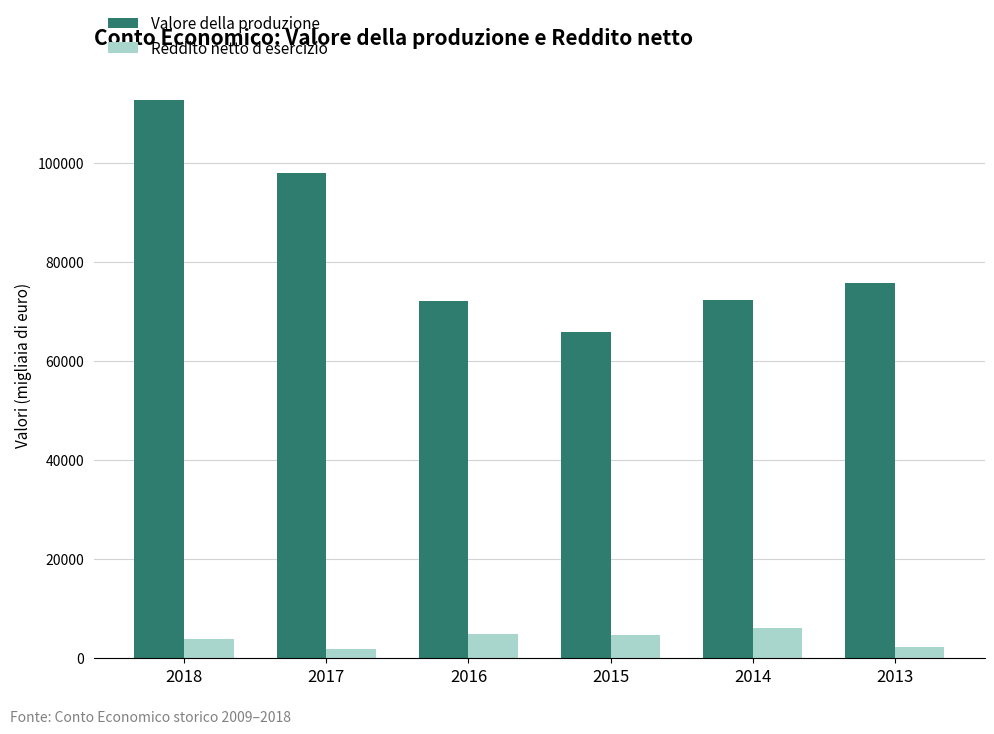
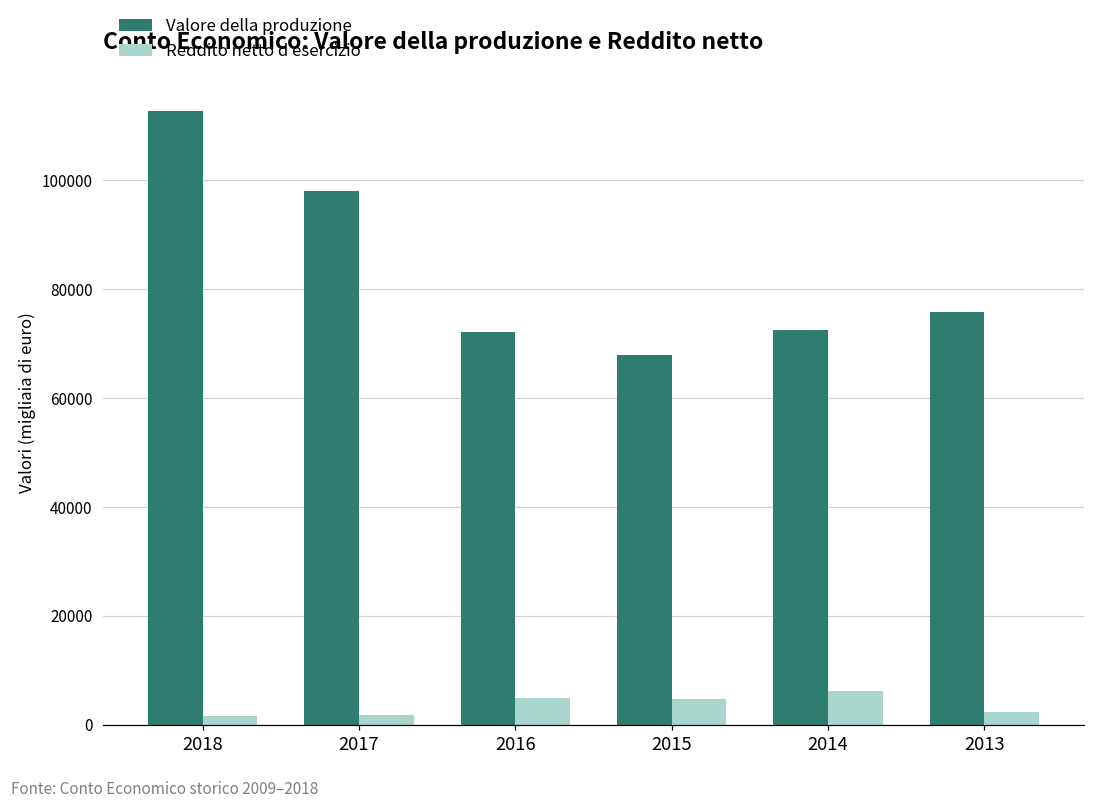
  {
    "Valore della produzione": {
      "2018": 113000,
      "2017": 98000,
      "2016": 72000,
-     "2015": 66000,
+     "2015": 68000,
      "2014": 72000,
      "2013": 76000
    },
    "Reddito netto d esercizio": {
-     "2018": 4000,
+     "2018": 2000,
      "2017": 2000,
      "2016": 5000,
      "2015": 5000,
      "2014": 6000,
      "2013": 2000
    }
  }
